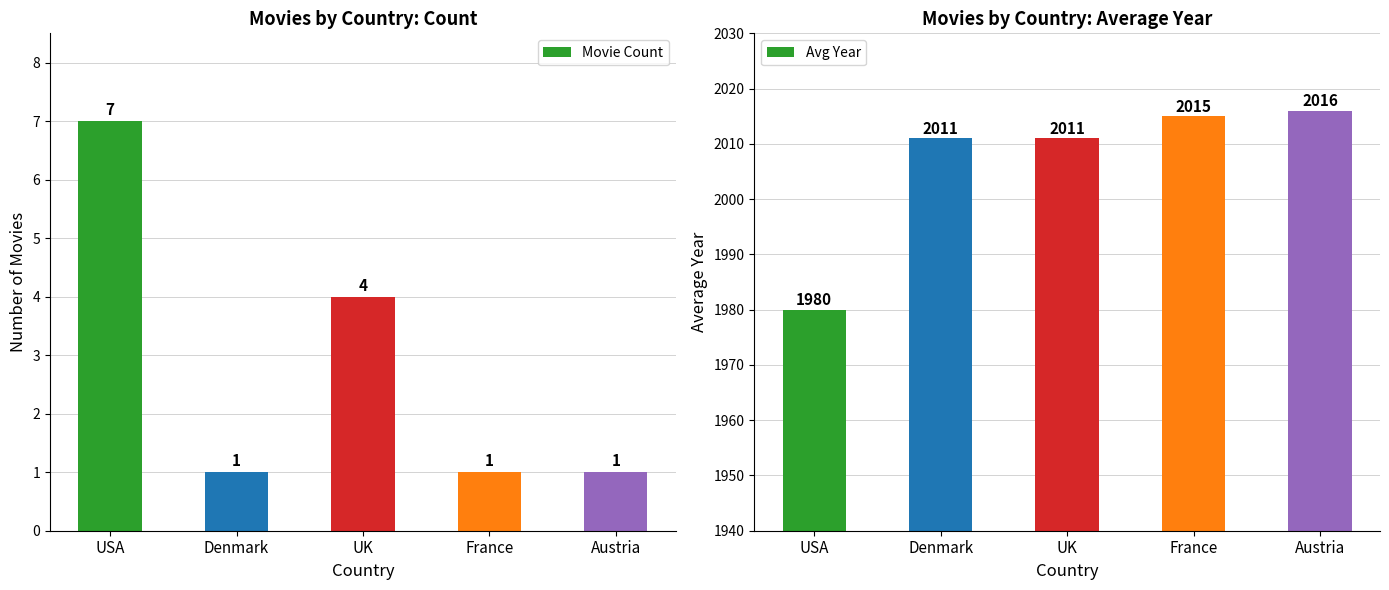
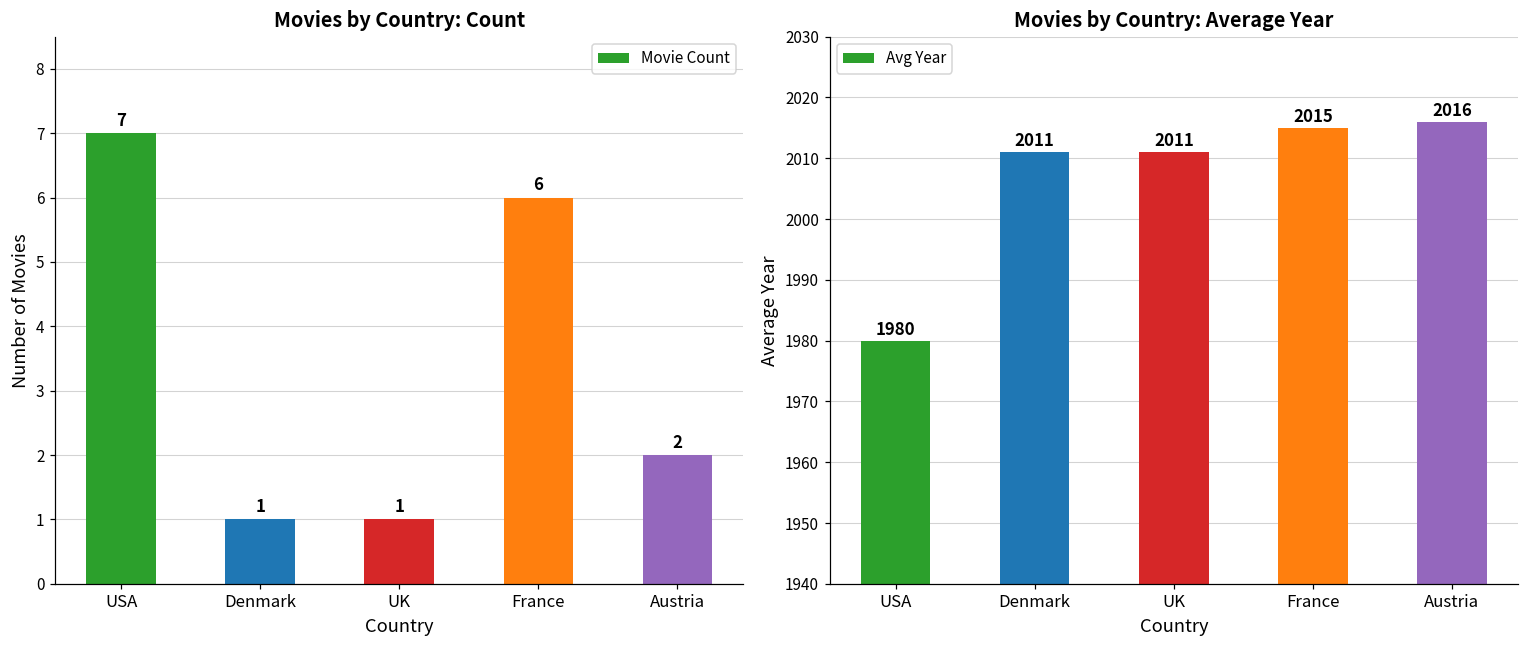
  {
    "Movies by Country: Count": {
      "USA": 7,
      "Denmark": 1,
-     "UK": 4,
-     "France": 1,
-     "Austria": 1
+     "UK": 1,
+     "France": 6,
+     "Austria": 2
    },
    "Movies by Country: Average Year": {
      "USA": 1980,
      "Denmark": 2011,
      "UK": 2011,
      "France": 2015,
      "Austria": 2016
    }
  }
